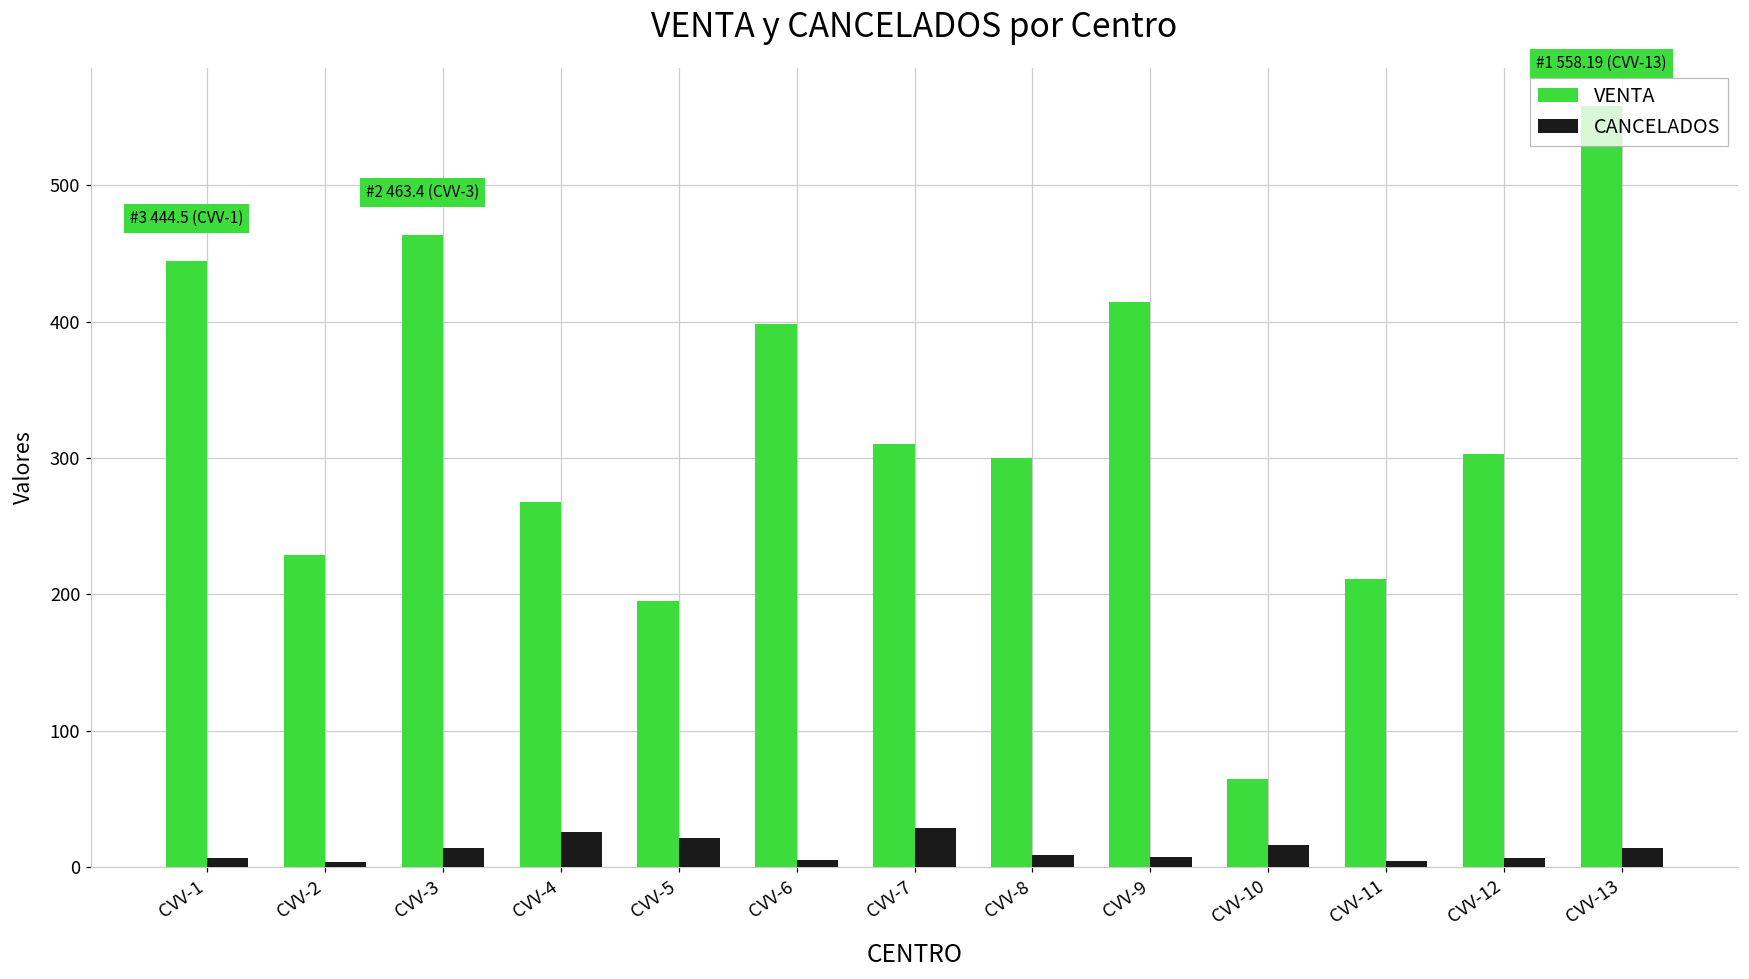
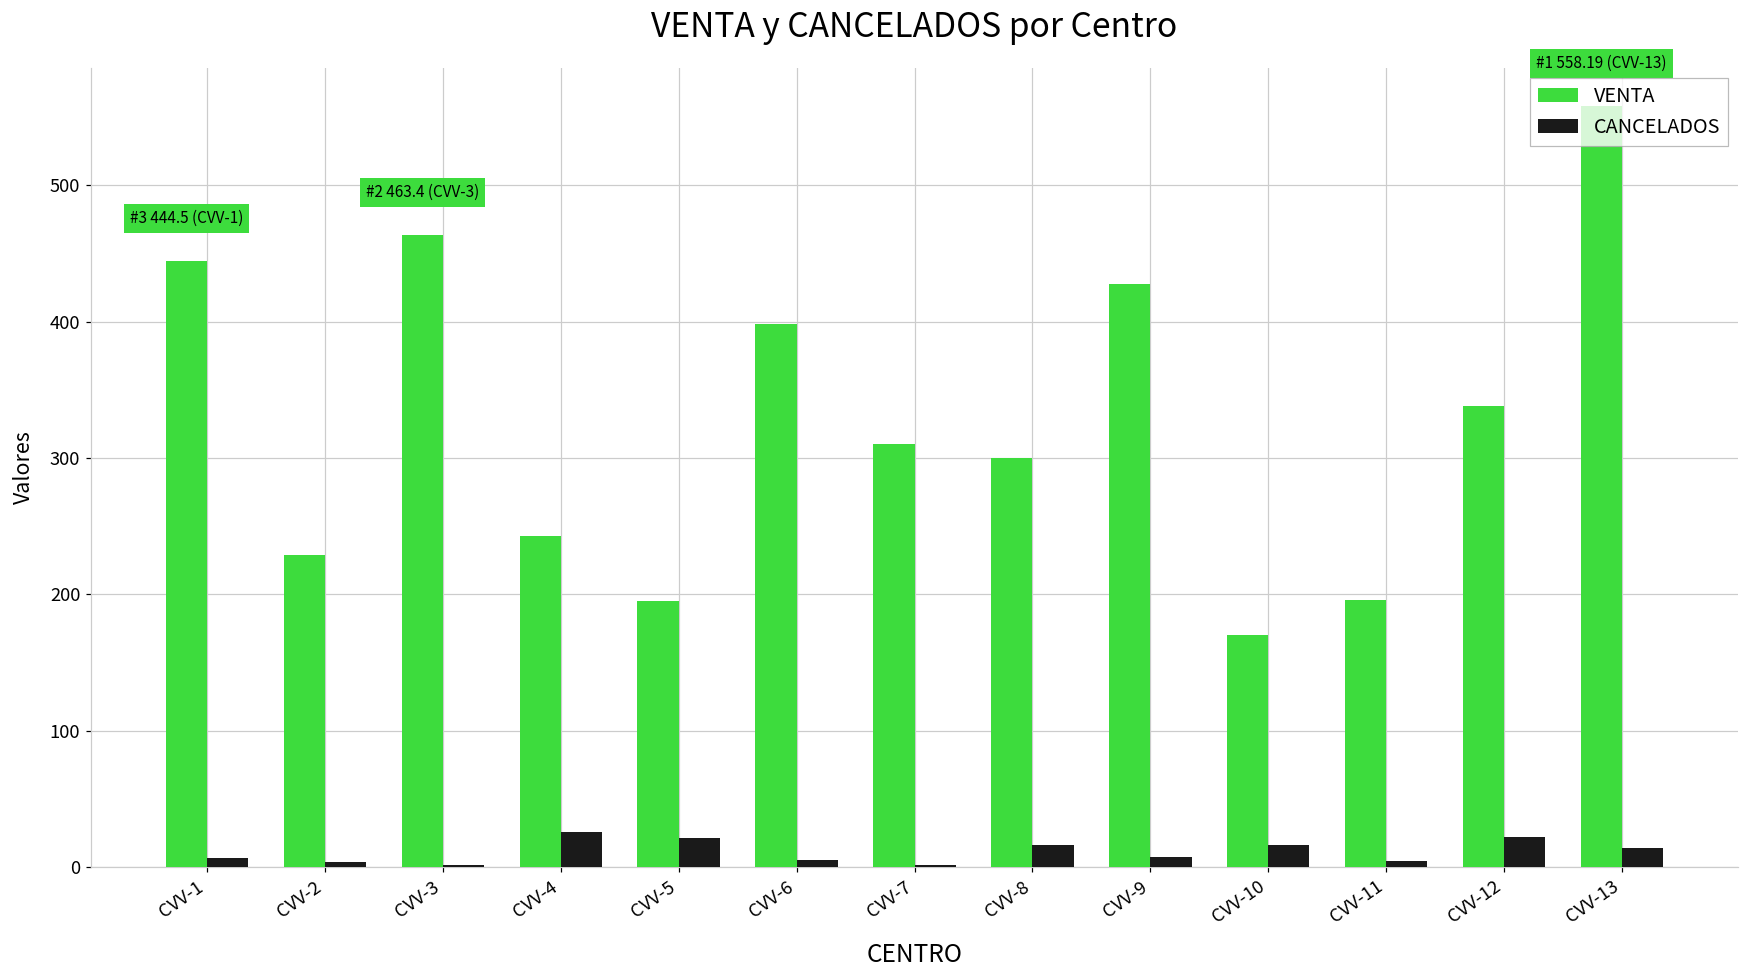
  {
    "VENTA": {
      "CVV-2": 229,
-     "CVV-4": 268,
+     "CVV-4": 242,
      "CVV-5": 195,
      "CVV-6": 398,
      "CVV-7": 311,
      "CVV-8": 300,
-     "CVV-9": 414,
-     "CVV-10": 64,
-     "CVV-11": 212,
-     "CVV-12": 303
+     "CVV-9": 427,
+     "CVV-10": 170,
+     "CVV-11": 196,
+     "CVV-12": 338
    },
    "CANCELADOS": {
      "CVV-1": 6,
      "CVV-2": 4,
-     "CVV-3": 14,
+     "CVV-3": 1,
      "CVV-4": 26,
      "CVV-5": 21,
      "CVV-6": 5,
-     "CVV-7": 28,
-     "CVV-8": 9,
+     "CVV-7": 2,
+     "CVV-8": 16,
      "CVV-9": 7,
      "CVV-10": 16,
      "CVV-11": 4,
-     "CVV-12": 7,
+     "CVV-12": 22,
      "CVV-13": 14
    }
  }
